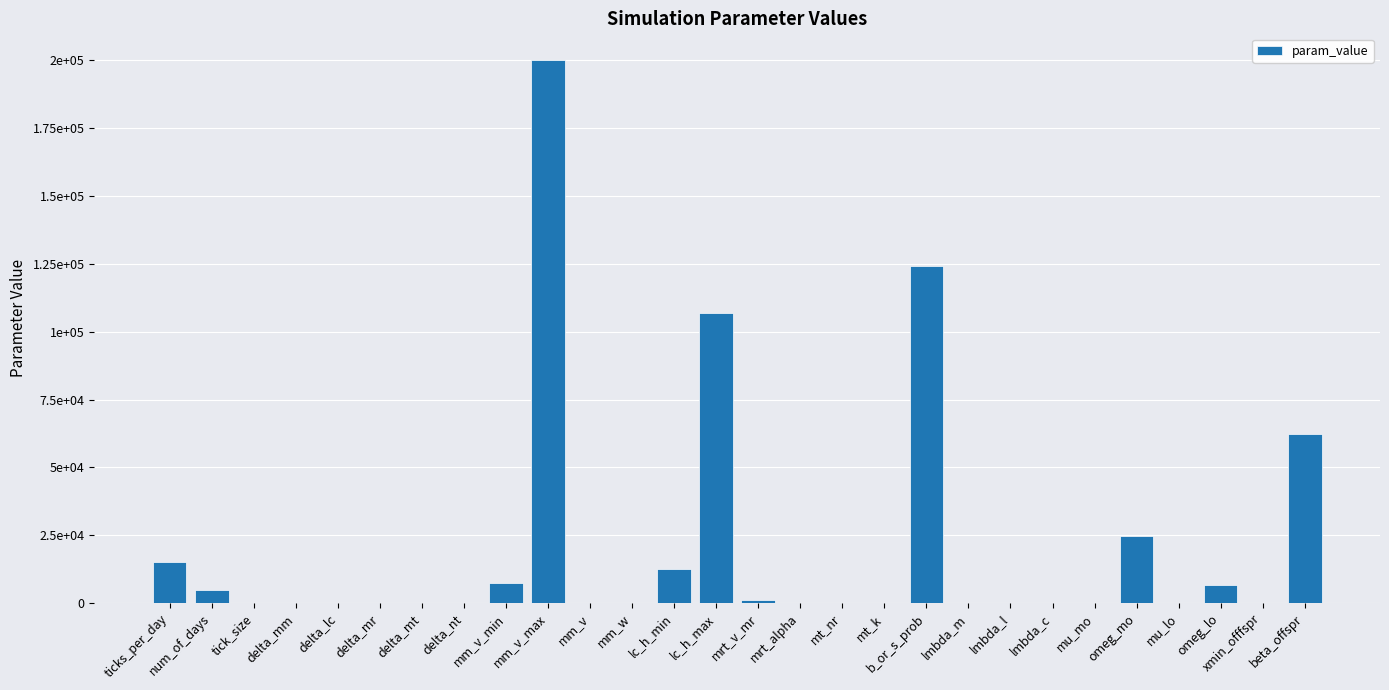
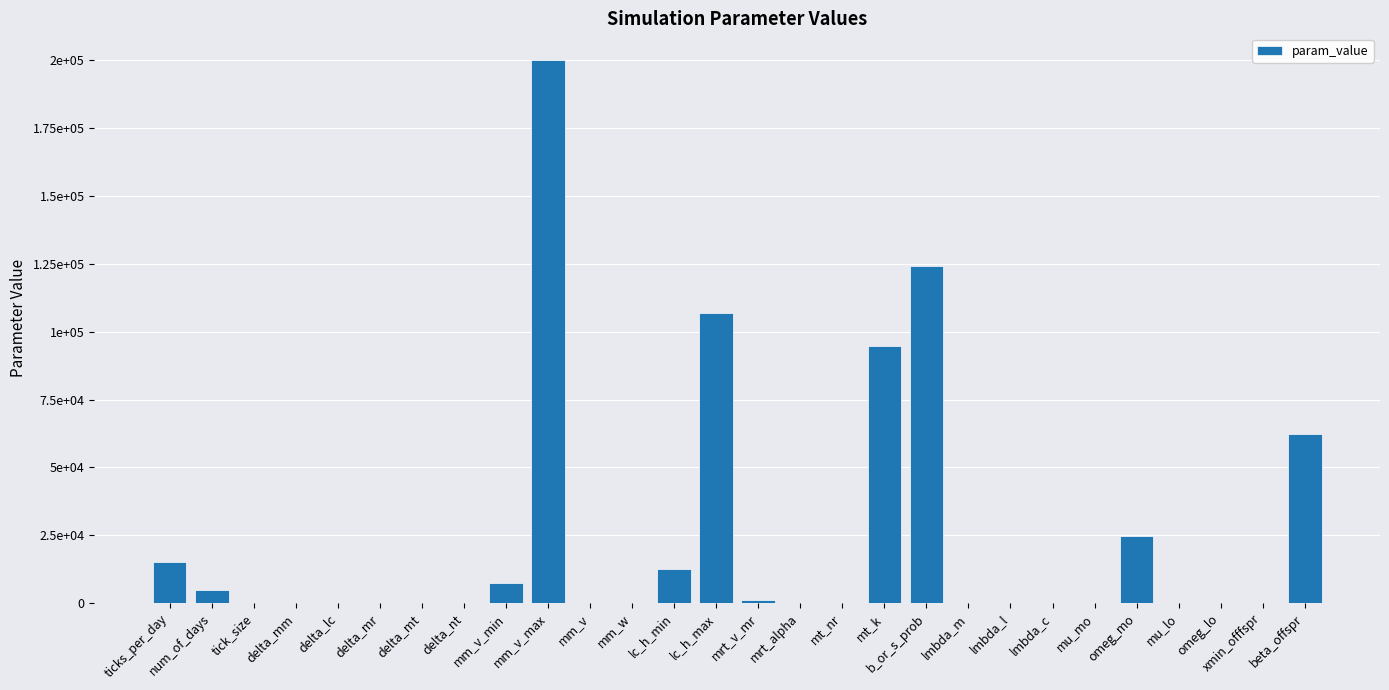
  {
    "ticks_per_day": 15000,
    "num_of_days": 5000,
    "mm_v_min": 7000,
    "mm_v_max": 200000,
    "lc_h_min": 12000,
    "lc_h_max": 107000,
    "mrt_v_mr": 1000,
-   "mt_k": 0,
+   "mt_k": 95000,
    "b_or_s_prob": 124000,
    "omeg_mo": 25000,
-   "omeg_lo": 6000,
+   "omeg_lo": 0,
    "beta_offspr": 62000
  }
